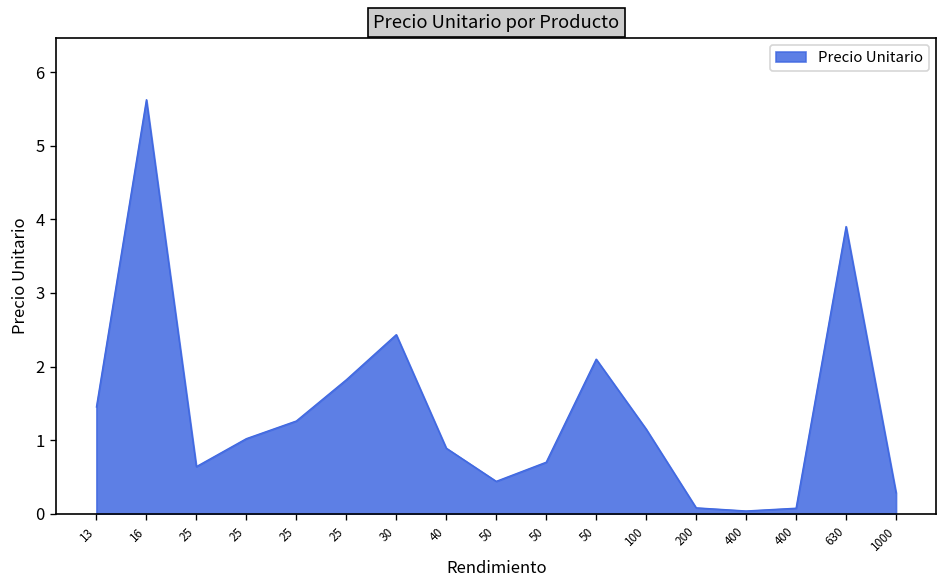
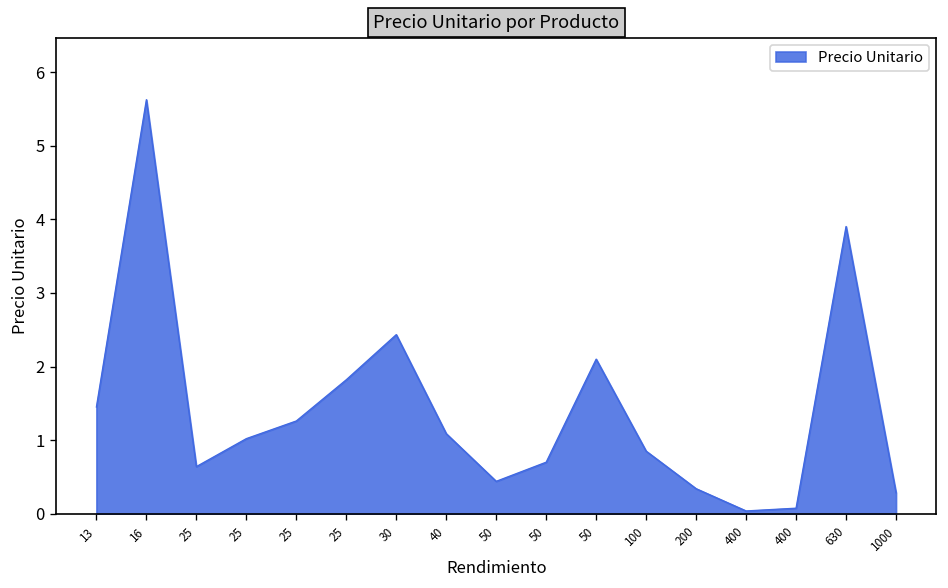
  {
    "13": 1.5,
    "16": 5.6,
    "30": 2.4,
-   "40": 0.9,
-   "100": 1.2,
-   "200": 0.1,
+   "40": 1.1,
+   "100": 0.9,
+   "200": 0.3,
    "630": 3.9,
    "1000": 0.3
  }
